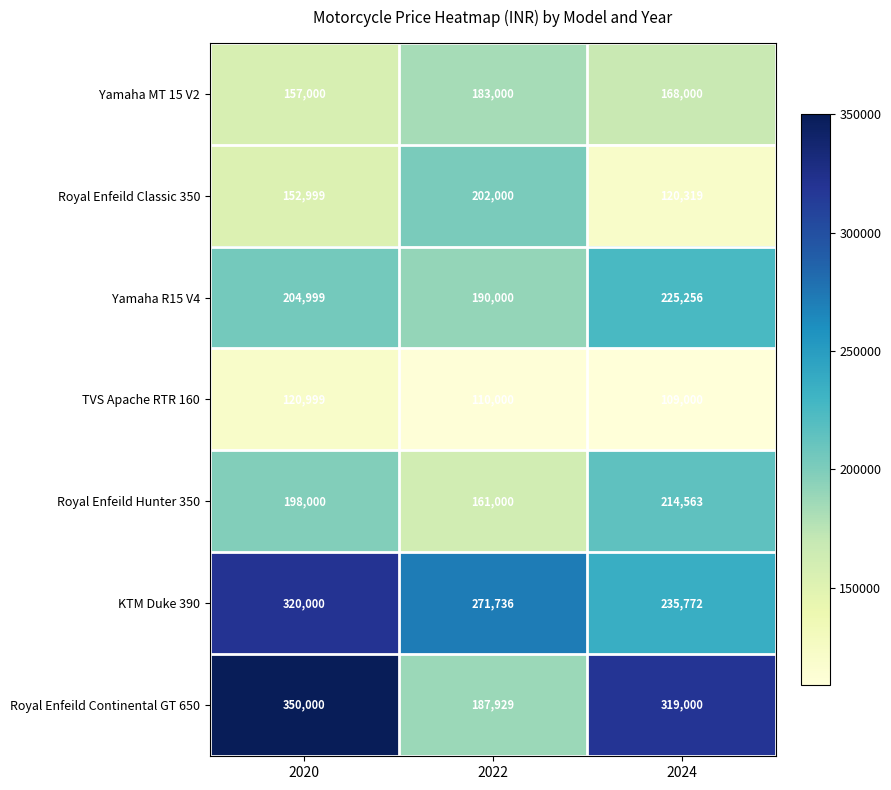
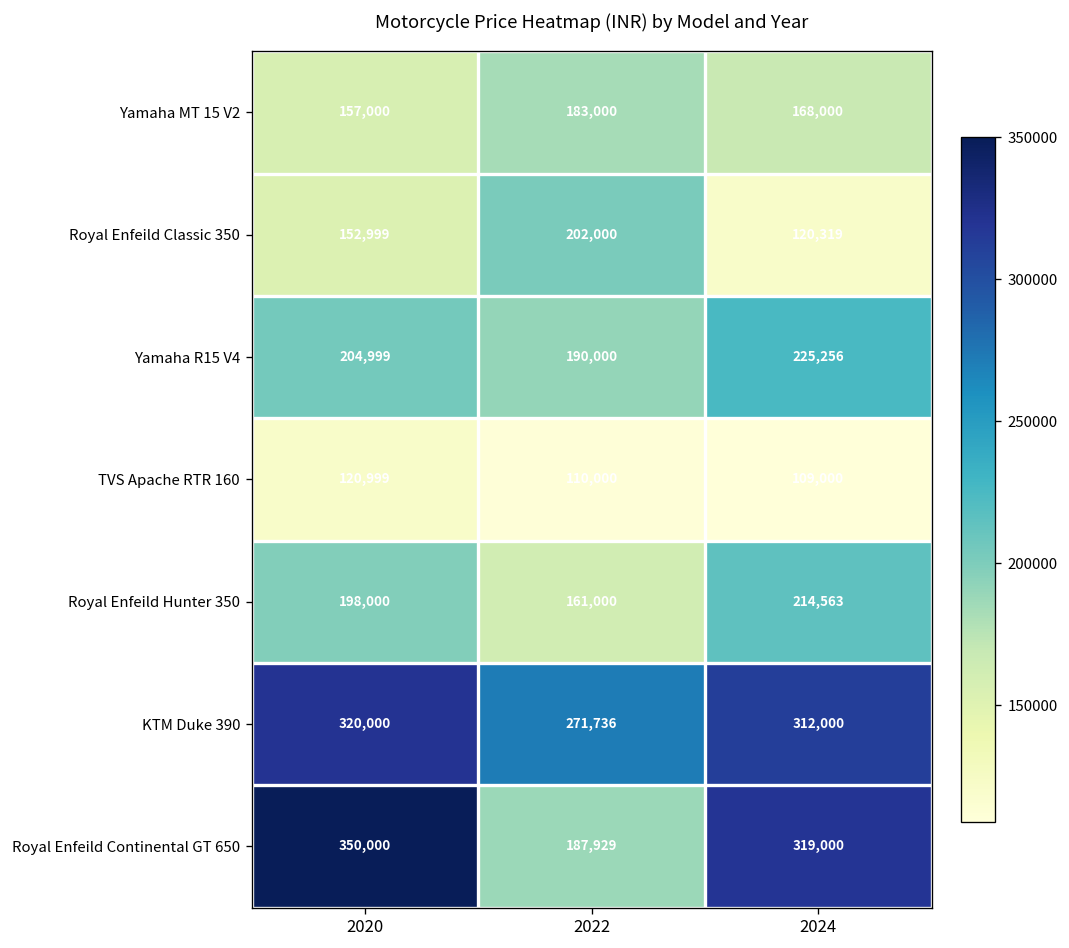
  {
    "Yamaha MT 15 V2": {
      "2020": "157,000",
      "2022": "183,000",
      "2024": "168,000"
    },
    "Royal Enfeild Classic 350": {
      "2020": "152,999",
      "2022": "202,000",
      "2024": "120,319"
    },
    "Yamaha R15 V4": {
      "2020": "204,999",
      "2022": "190,000",
      "2024": "225,256"
    },
    "TVS Apache RTR 160": {
      "2020": "120,999"
    },
    "Royal Enfeild Hunter 350": {
      "2020": "198,000",
      "2022": "161,000",
      "2024": "214,563"
    },
    "KTM Duke 390": {
      "2020": "320,000",
      "2022": "271,736",
-     "2024": "235,772"
+     "2024": "312,000"
    },
    "Royal Enfeild Continental GT 650": {
      "2020": "350,000",
      "2022": "187,929",
      "2024": "319,000"
    }
  }
